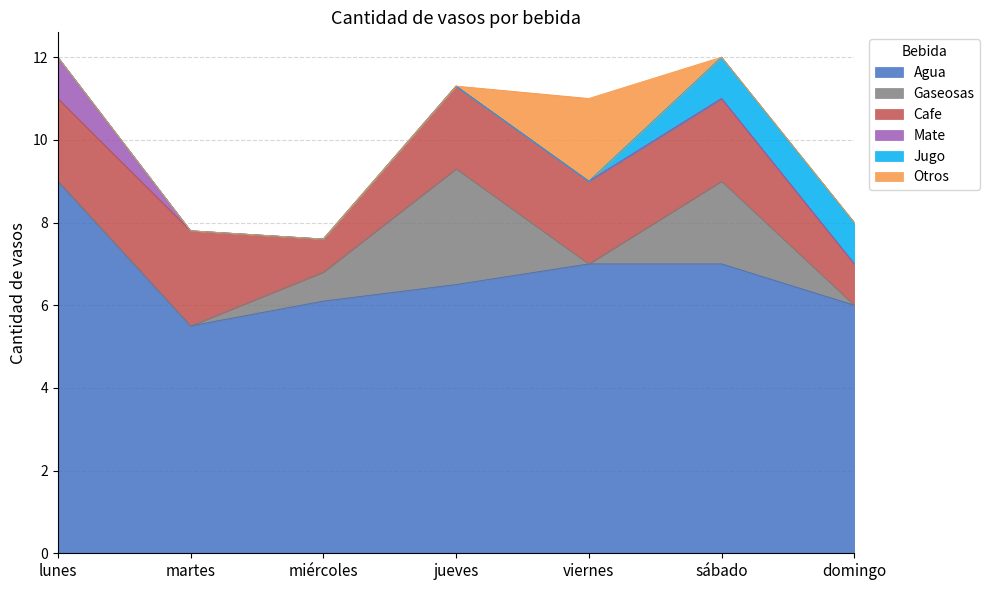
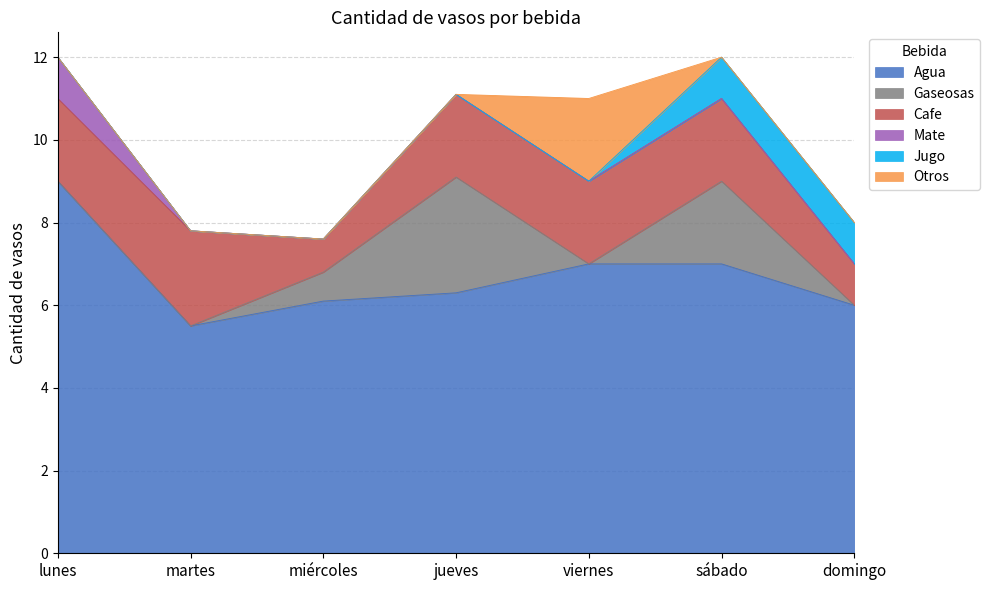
  {
    "Agua": {
      "miércoles": 6.1,
-     "jueves": 6.5,
+     "jueves": 6.3,
      "sábado": 7.0
    },
    "Gaseosas": {
      "miércoles": 0.7,
      "jueves": 2.8,
      "sábado": 2.0
    },
    "Cafe": {
      "lunes": 2.0
    },
    "Otros": {
      "viernes": 2.0
    }
  }
